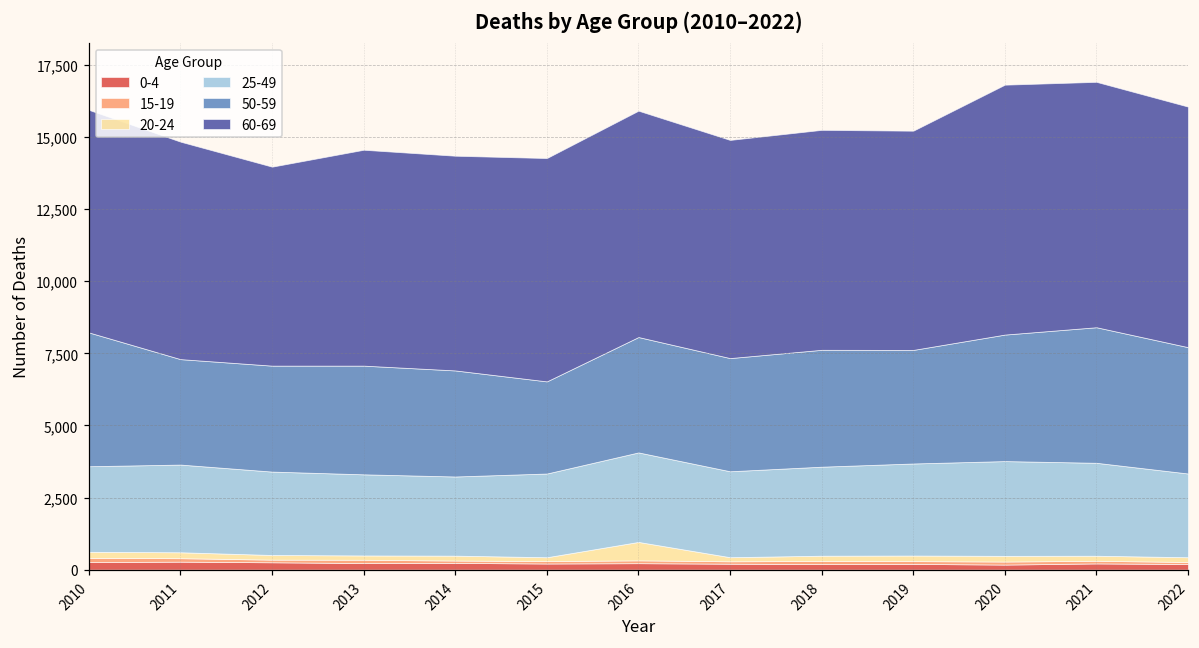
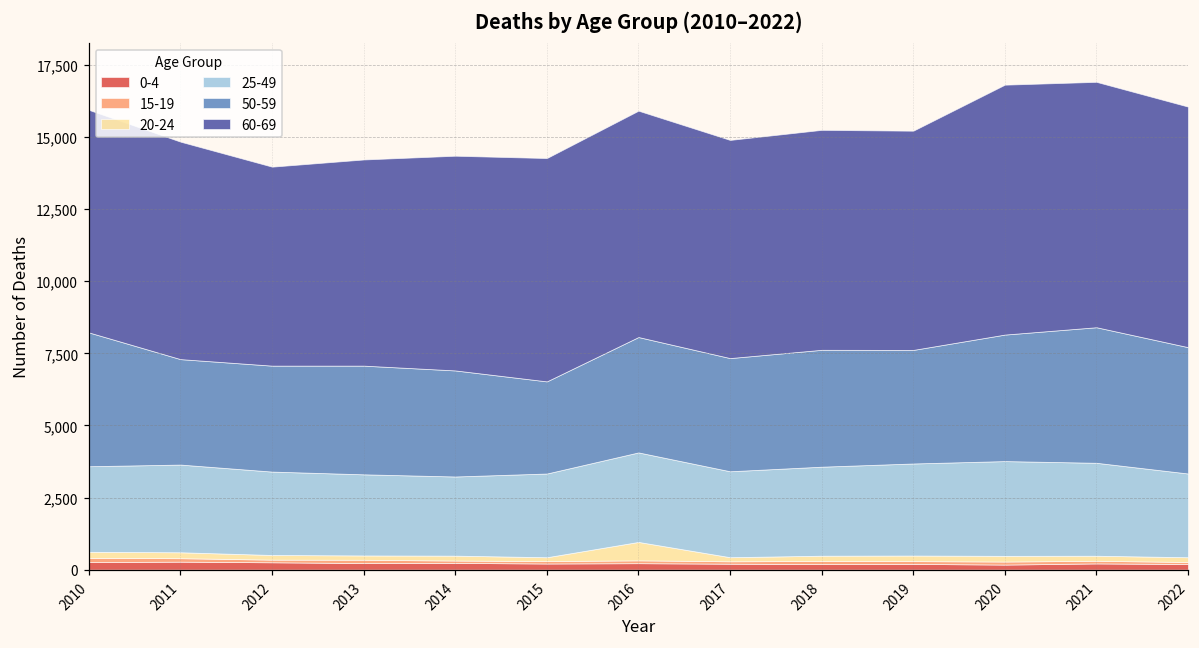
  {
    "0-4": {
      "2010": "300",
      "2011": "300",
      "2013": "200",
      "2016": "200",
      "2018": "200",
      "2020": "200"
    },
    "15-19": {
      "2010": "100",
      "2011": "100",
      "2013": "100",
      "2016": "100",
      "2018": "100",
      "2020": "100"
    },
    "20-24": {
      "2010": "200",
      "2011": "200",
      "2012": "200",
      "2013": "200",
      "2014": "200",
      "2015": "100",
      "2016": "600",
      "2017": "100",
      "2018": "200",
      "2019": "200",
      "2020": "200",
      "2021": "200",
      "2022": "200"
    },
    "25-49": {
      "2010": "3,000",
      "2011": "3,000",
      "2012": "2,900",
      "2013": "2,800",
      "2014": "2,700",
      "2015": "2,900",
      "2016": "3,100",
      "2017": "3,000",
      "2018": "3,100",
      "2019": "3,200",
      "2020": "3,300",
      "2021": "3,200",
      "2022": "2,900"
    },
    "50-59": {
      "2010": "4,600",
      "2011": "3,700",
      "2012": "3,700",
      "2013": "3,800",
      "2014": "3,700",
      "2015": "3,200",
      "2016": "4,000",
      "2017": "3,900",
      "2018": "4,100",
      "2019": "3,900",
      "2020": "4,400",
      "2021": "4,700",
      "2022": "4,400"
    },
    "60-69": {
      "2010": "7,700",
      "2011": "7,500",
      "2012": "6,900",
-     "2013": "7,500",
+     "2013": "7,100",
      "2014": "7,400",
      "2015": "7,700",
      "2016": "7,800",
      "2017": "7,600",
      "2018": "7,600",
      "2019": "7,600",
      "2020": "8,700",
      "2021": "8,500",
      "2022": "8,300"
    }
  }
